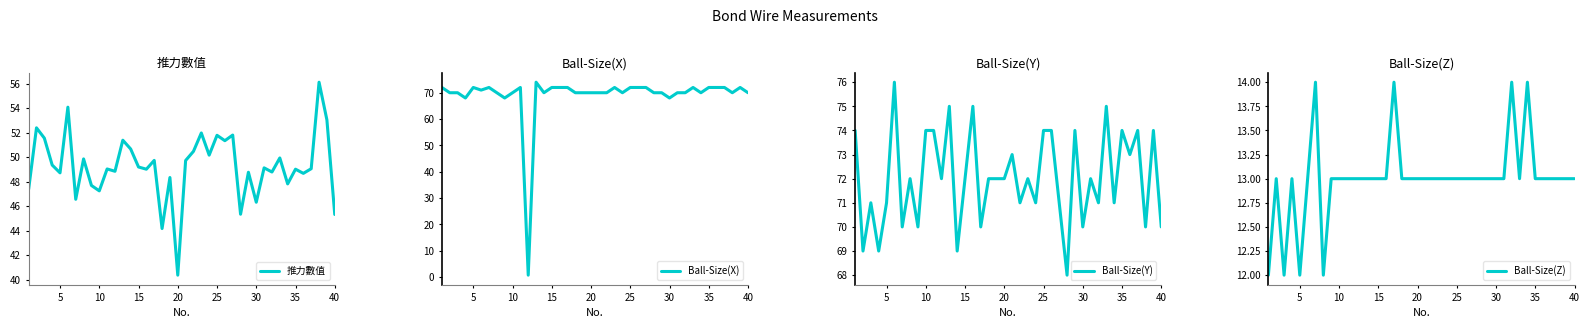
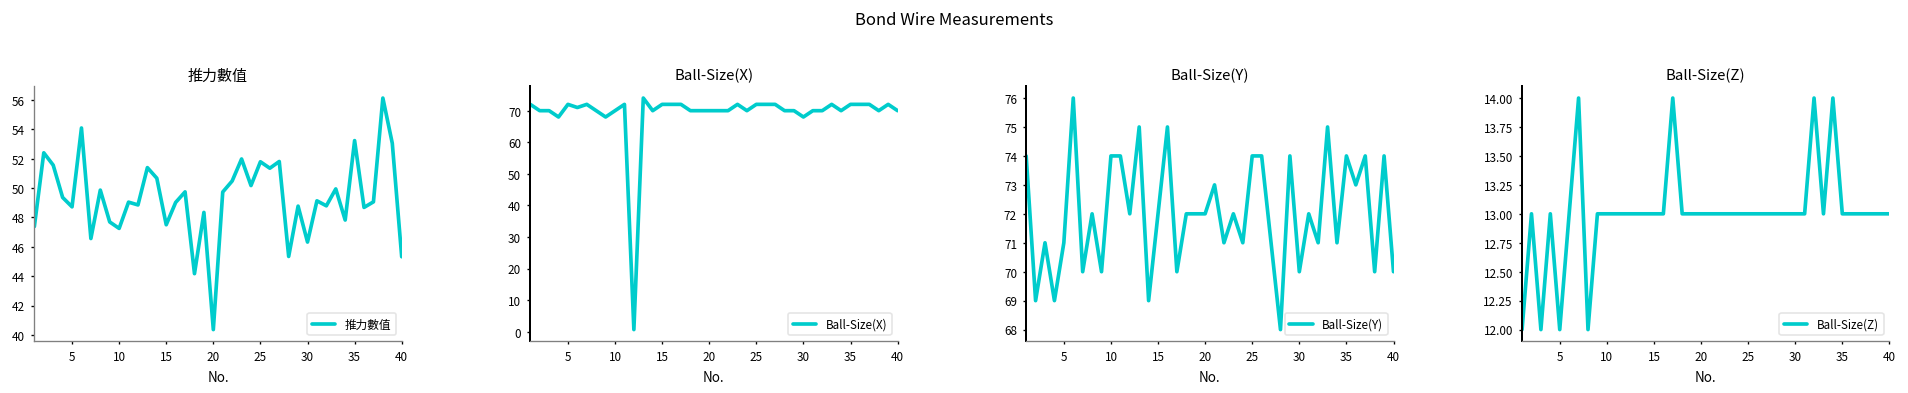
  {
    "推力數值": {
      "5": 48.7,
      "10": 47.3,
-     "15": 49.2,
+     "15": 47.5,
      "20": 40.4,
      "25": 51.8,
      "30": 46.3,
-     "35": 49.0,
+     "35": 53.2,
      "40": 45.3
    },
    "Ball-Size(X)": {
      "5": 72,
      "10": 70,
      "15": 72,
      "20": 70,
      "25": 72,
      "30": 68,
      "35": 72,
      "40": 70
    },
    "Ball-Size(Y)": {
      "5": 71.0,
      "10": 74.0,
      "15": 72.0,
      "20": 72.0,
      "25": 74.0,
      "30": 70.0,
      "35": 74.0,
      "40": 70.0
    },
    "Ball-Size(Z)": {
      "5": 12.0,
      "10": 13.0,
      "15": 13.0,
      "20": 13.0,
      "25": 13.0,
      "30": 13.0,
      "35": 13.0,
      "40": 13.0
    }
  }
